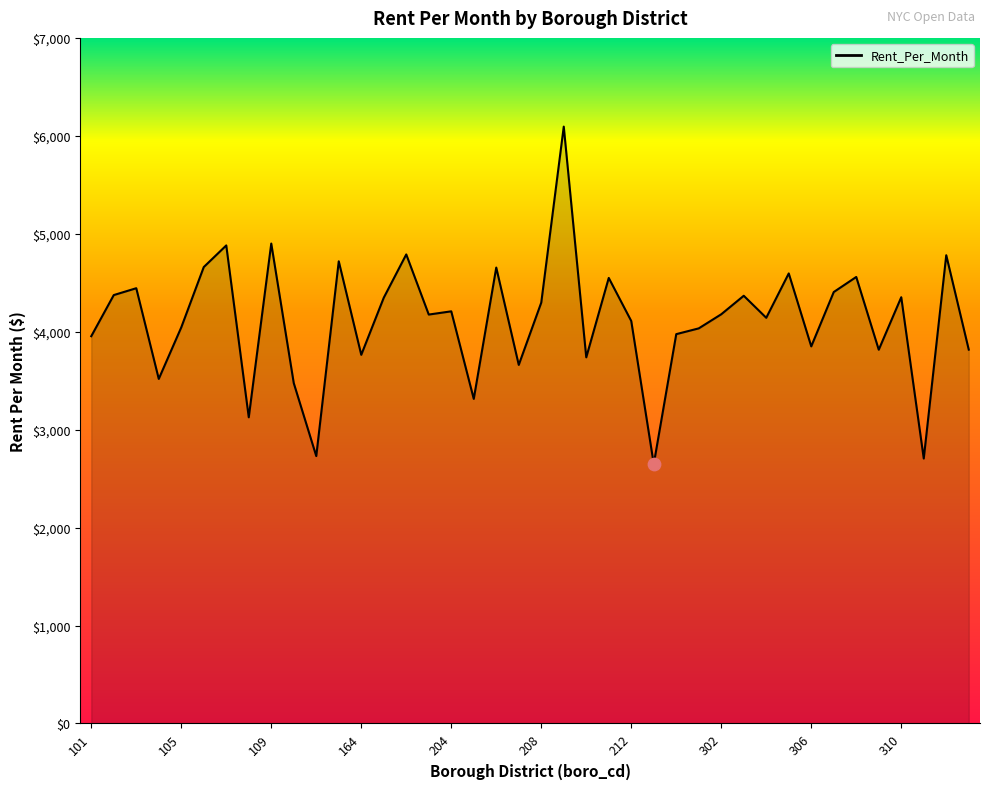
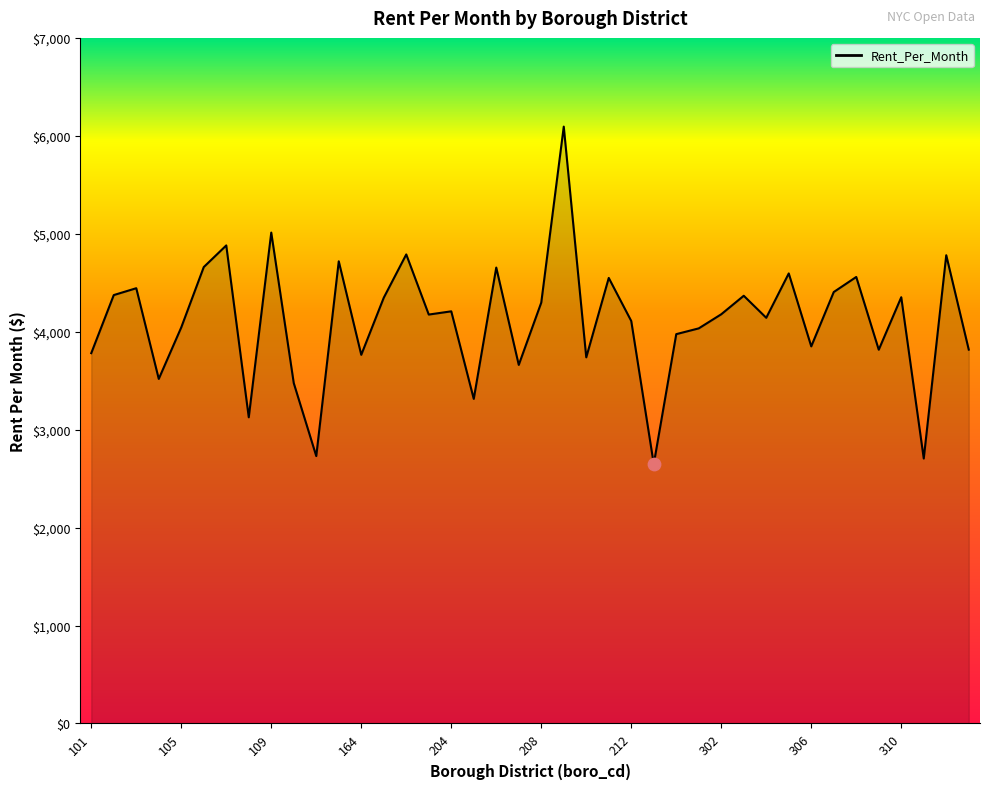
  {
    "Rent_Per_Month": {
-     "101": "$4,000",
+     "101": "$3,800",
      "105": "$4,000",
-     "109": "$4,900",
+     "109": "$5,000",
      "164": "$3,800",
      "204": "$4,200",
      "208": "$4,300",
      "212": "$4,100",
      "302": "$4,200",
      "306": "$3,900",
      "310": "$4,400"
    }
  }
